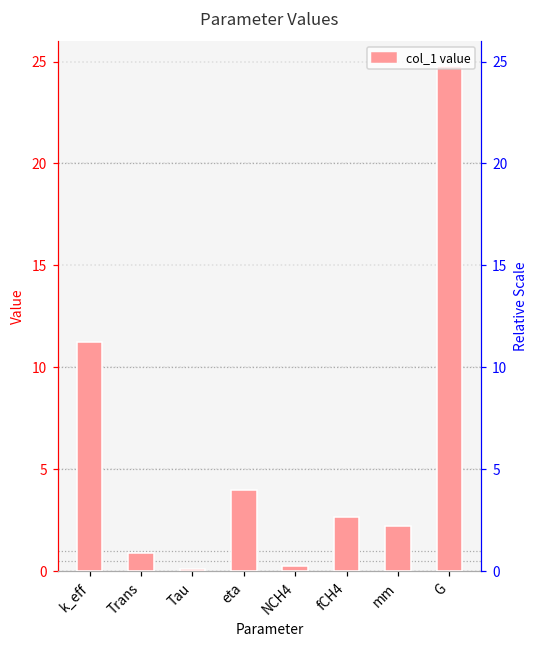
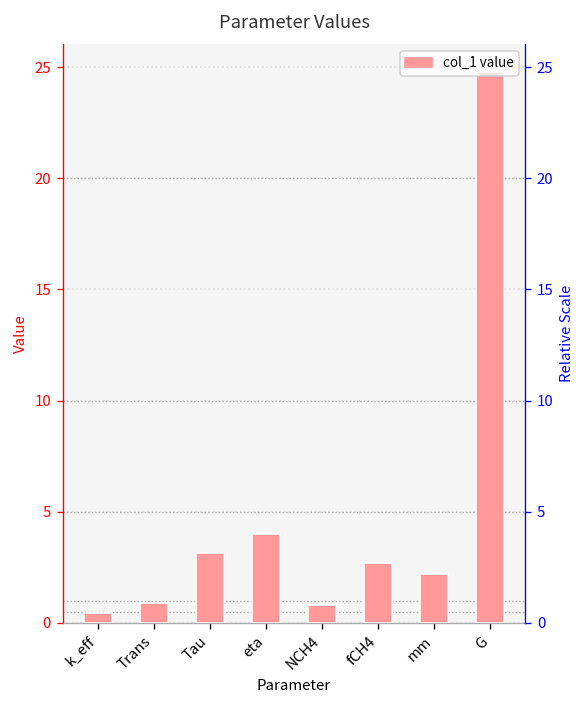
  {
-   "k_eff": 11.2,
+   "k_eff": 0.4,
    "Trans": 0.9,
-   "Tau": 0.1,
+   "Tau": 3.1,
    "eta": 4.0,
-   "NCH4": 0.3,
+   "NCH4": 0.8,
    "fCH4": 2.7,
    "mm": 2.2
  }
